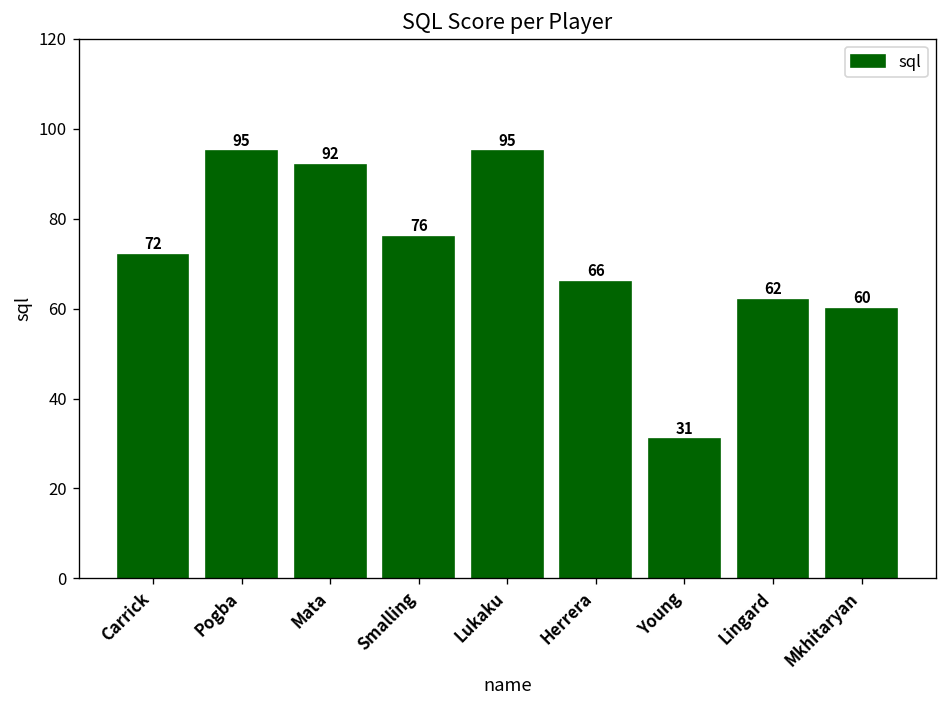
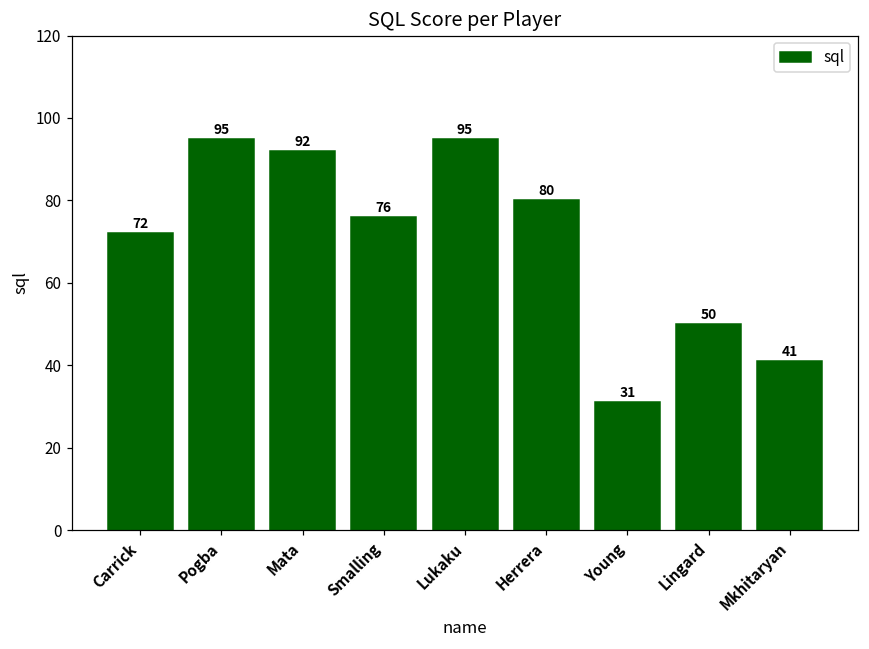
  {
    "Carrick": 72,
    "Pogba": 95,
    "Mata": 92,
    "Smalling": 76,
    "Lukaku": 95,
-   "Herrera": 66,
+   "Herrera": 80,
    "Young": 31,
-   "Lingard": 62,
-   "Mkhitaryan": 60
+   "Lingard": 50,
+   "Mkhitaryan": 41
  }
